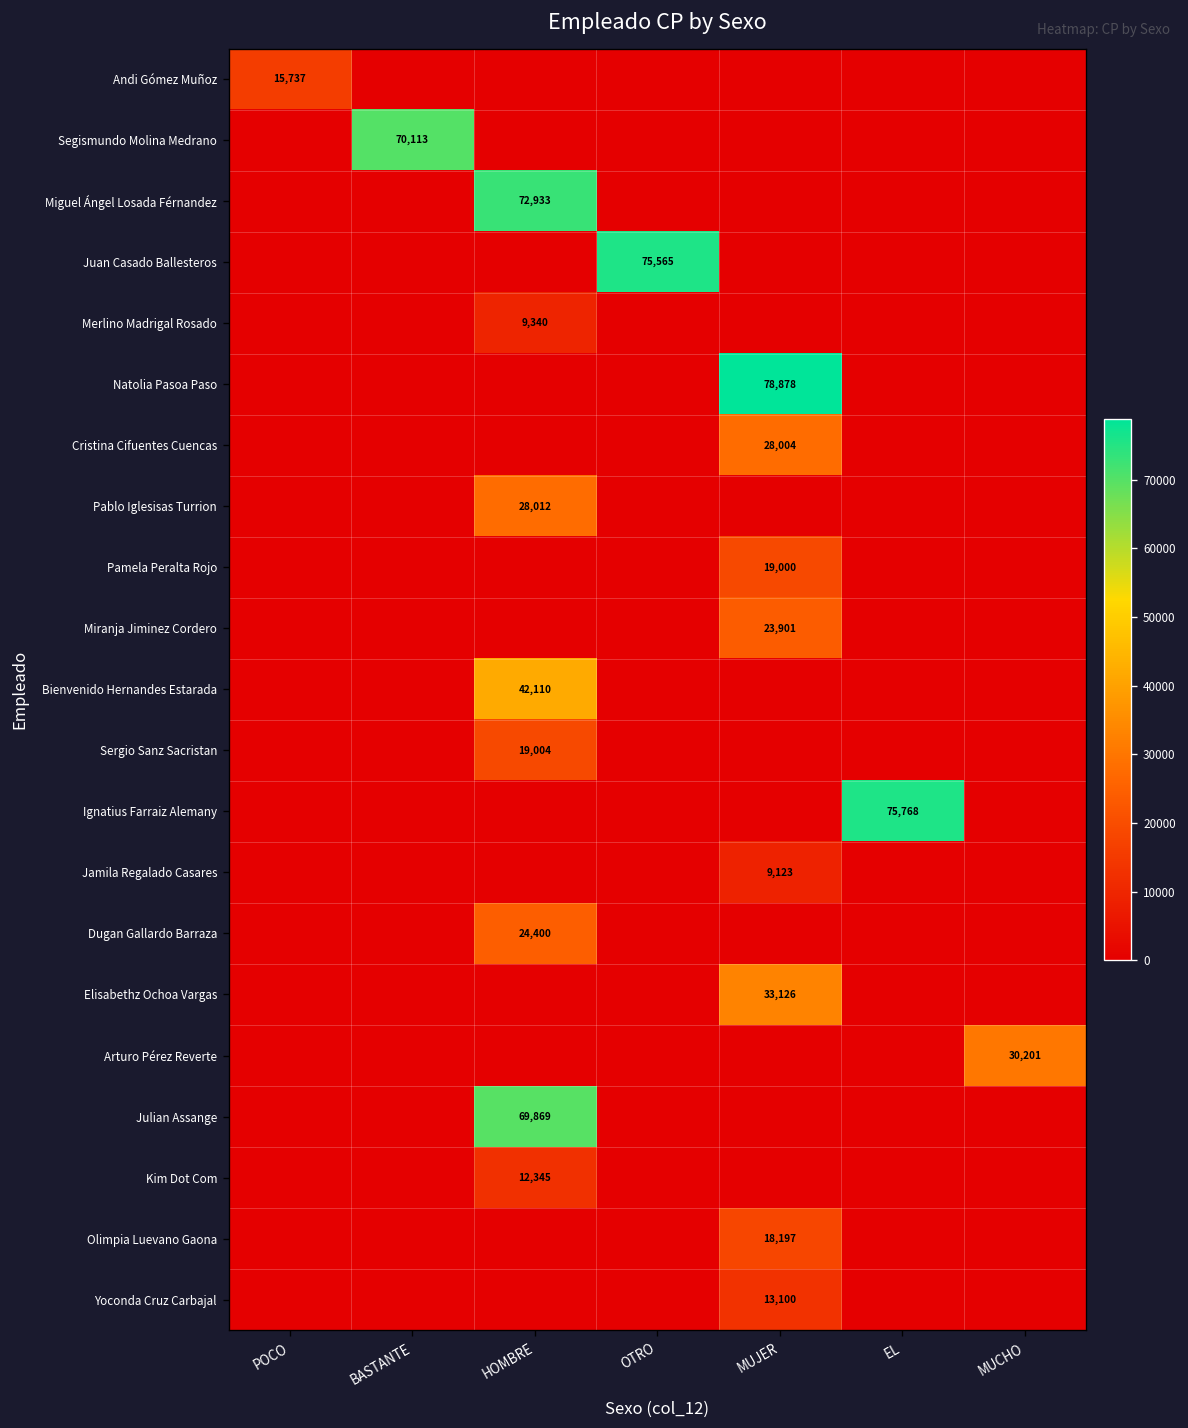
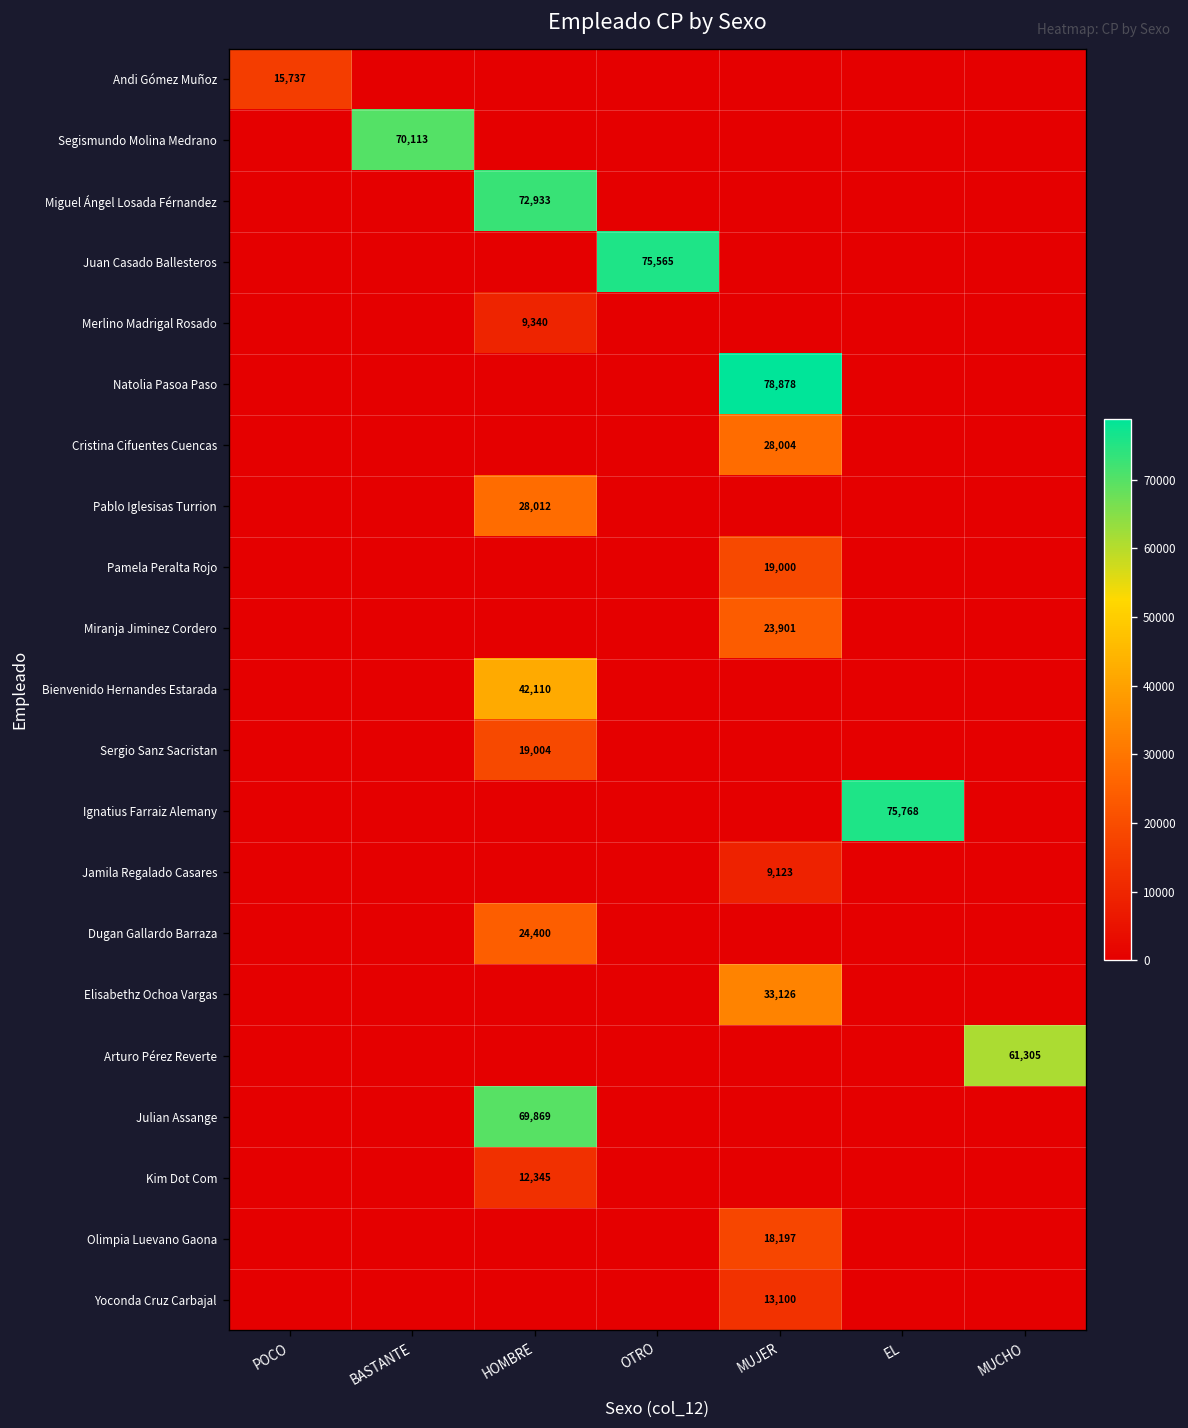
  {
    "Andi Gómez Muñoz": {
      "POCO": "15,737"
    },
    "Segismundo Molina Medrano": {
      "BASTANTE": "70,113"
    },
    "Miguel Ángel Losada Férnandez": {
      "HOMBRE": "72,933"
    },
    "Juan Casado Ballesteros": {
      "OTRO": "75,565"
    },
    "Merlino Madrigal Rosado": {
      "HOMBRE": "9,340"
    },
    "Natolia Pasoa Paso": {
      "MUJER": "78,878"
    },
    "Cristina Cifuentes Cuencas": {
      "MUJER": "28,004"
    },
    "Pablo Iglesisas Turrion": {
      "HOMBRE": "28,012"
    },
    "Pamela Peralta Rojo": {
      "MUJER": "19,000"
    },
    "Miranja Jiminez Cordero": {
      "MUJER": "23,901"
    },
    "Bienvenido Hernandes Estarada": {
      "HOMBRE": "42,110"
    },
    "Sergio Sanz Sacristan": {
      "HOMBRE": "19,004"
    },
    "Ignatius Farraiz Alemany": {
      "EL": "75,768"
    },
    "Jamila Regalado Casares": {
      "MUJER": "9,123"
    },
    "Dugan Gallardo Barraza": {
      "HOMBRE": "24,400"
    },
    "Elisabethz Ochoa Vargas": {
      "MUJER": "33,126"
    },
    "Arturo Pérez Reverte": {
-     "MUCHO": "30,201"
+     "MUCHO": "61,305"
    },
    "Julian Assange": {
      "HOMBRE": "69,869"
    },
    "Kim Dot Com": {
      "HOMBRE": "12,345"
    },
    "Olimpia Luevano Gaona": {
      "MUJER": "18,197"
    },
    "Yoconda Cruz Carbajal": {
      "MUJER": "13,100"
    }
  }
